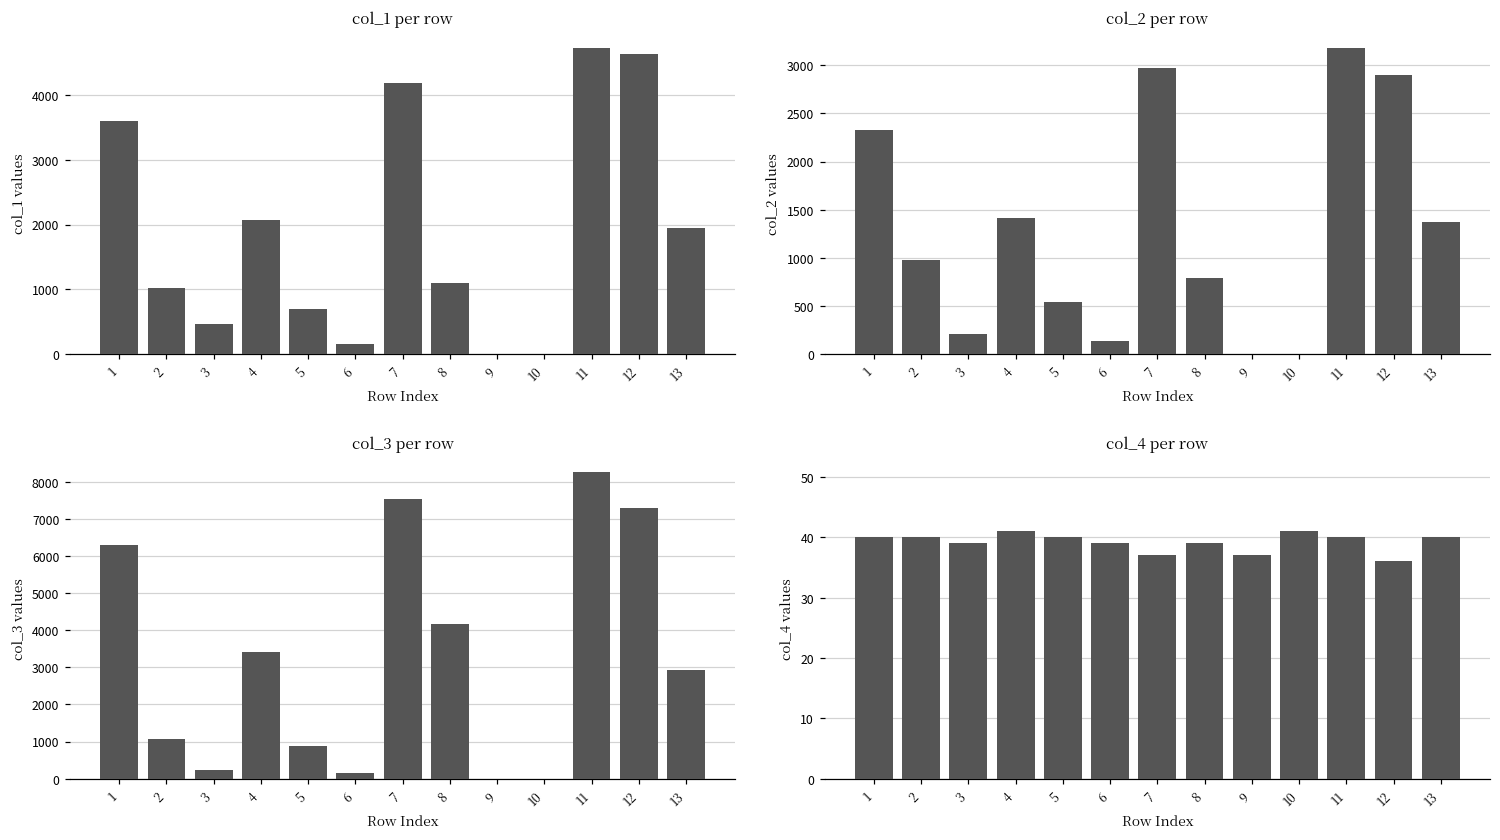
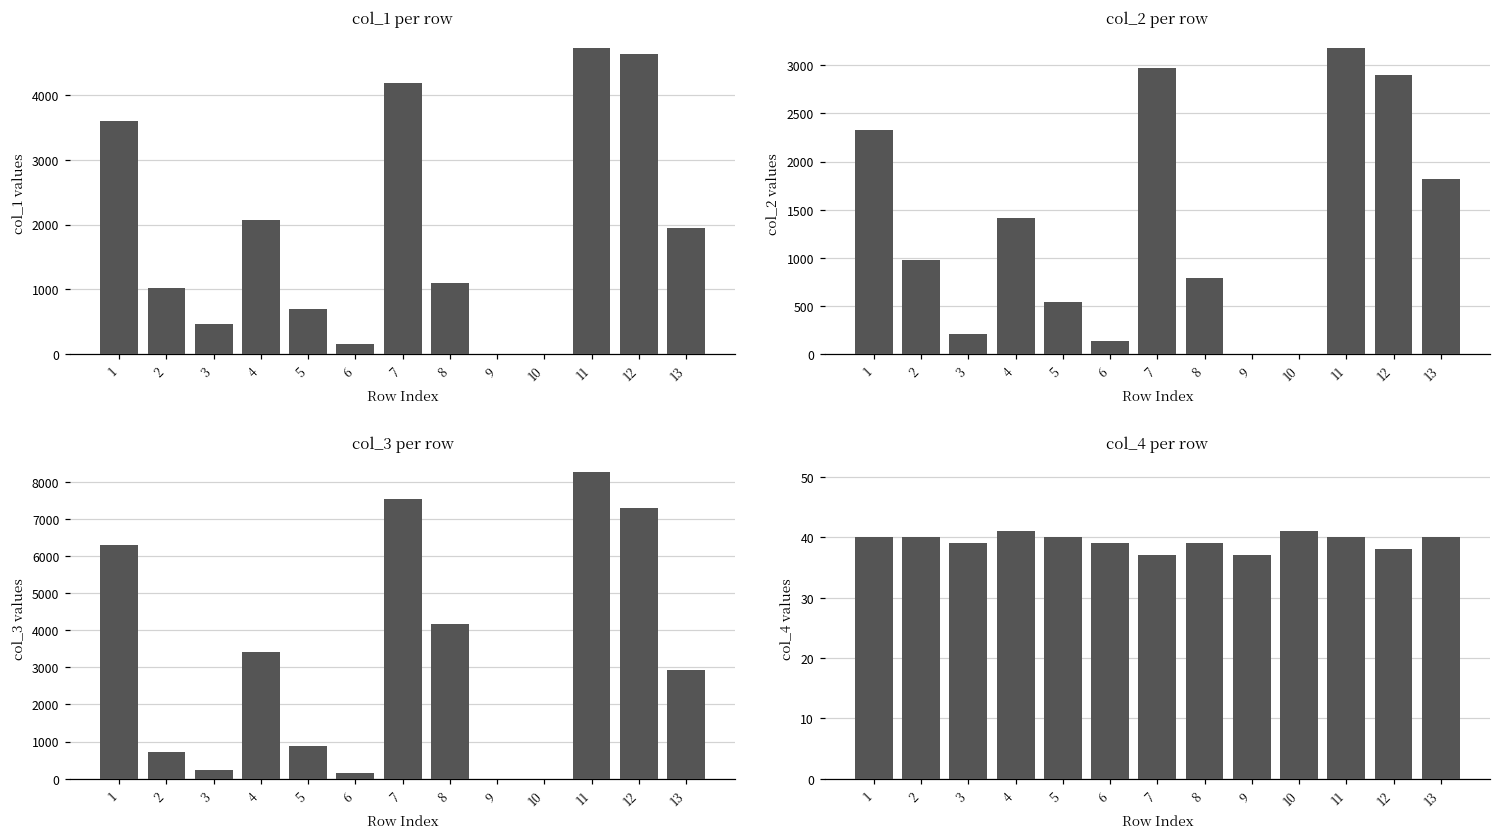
  {
    "col_1 per row": {
      "1": 3600,
      "2": 1000,
      "3": 500,
      "4": 2100,
      "5": 700,
      "6": 100,
      "7": 4200,
      "8": 1100,
      "11": 4700,
      "12": 4600,
      "13": 1900
    },
    "col_2 per row": {
      "1": 2300,
      "2": 1000,
      "3": 200,
      "4": 1400,
      "5": 500,
      "6": 100,
      "7": 3000,
      "8": 800,
      "11": 3200,
      "12": 2900,
-     "13": 1400
+     "13": 1800
    },
    "col_3 per row": {
      "1": 6300,
-     "2": 1100,
+     "2": 700,
      "3": 200,
      "4": 3400,
      "5": 900,
      "6": 200,
      "7": 7500,
      "8": 4200,
      "11": 8200,
      "12": 7300,
      "13": 2900
    },
    "col_4 per row": {
      "1": 40,
      "2": 40,
      "3": 39,
      "4": 41,
      "5": 40,
      "6": 39,
      "7": 37,
      "8": 39,
      "9": 37,
      "10": 41,
      "11": 40,
-     "12": 36,
+     "12": 38,
      "13": 40
    }
  }
